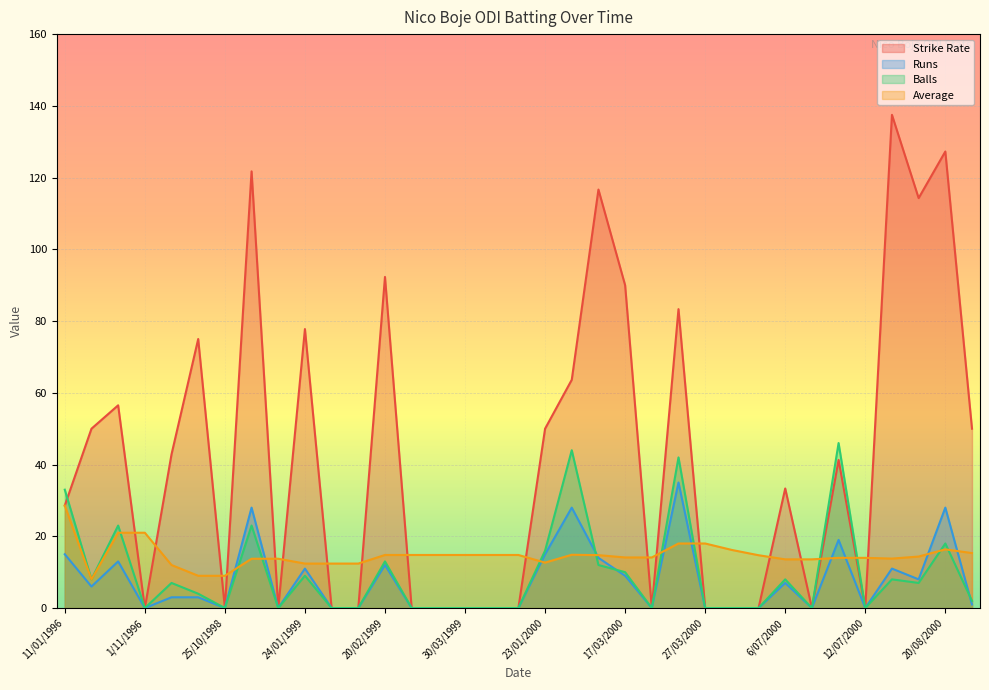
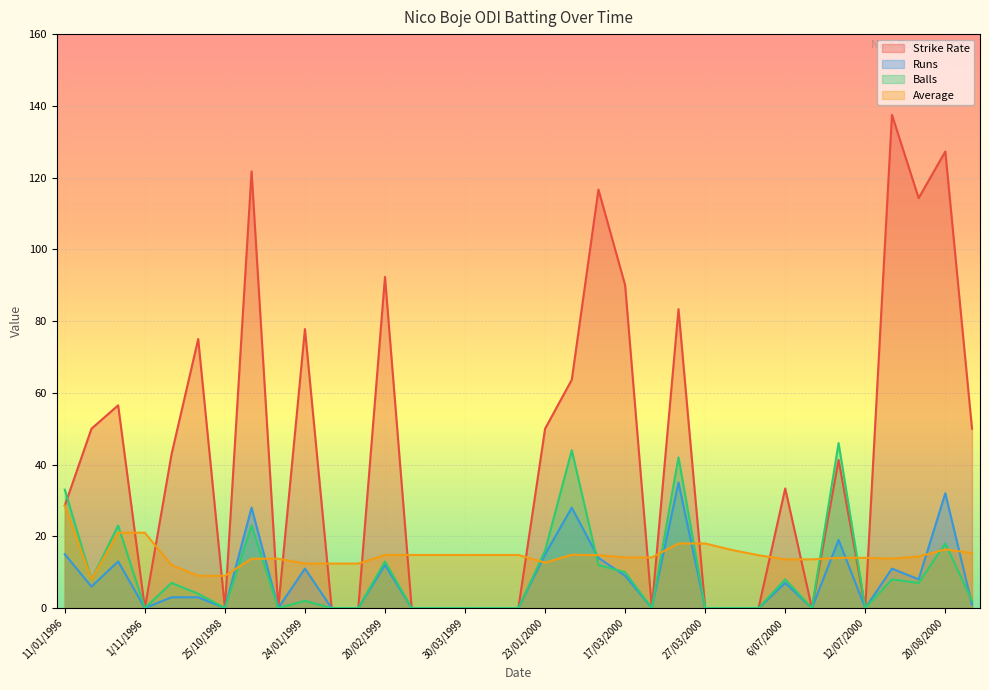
  {
    "Runs": {
      "11/01/1996": 15,
      "24/01/1999": 11,
      "20/02/1999": 12,
      "23/01/2000": 15,
      "17/03/2000": 9,
      "6/07/2000": 7,
-     "20/08/2000": 28
+     "20/08/2000": 32
    },
    "Balls": {
      "11/01/1996": 33,
-     "24/01/1999": 9,
+     "24/01/1999": 2,
      "20/02/1999": 13,
      "23/01/2000": 16,
      "17/03/2000": 10,
      "6/07/2000": 8,
      "20/08/2000": 18
    }
  }
